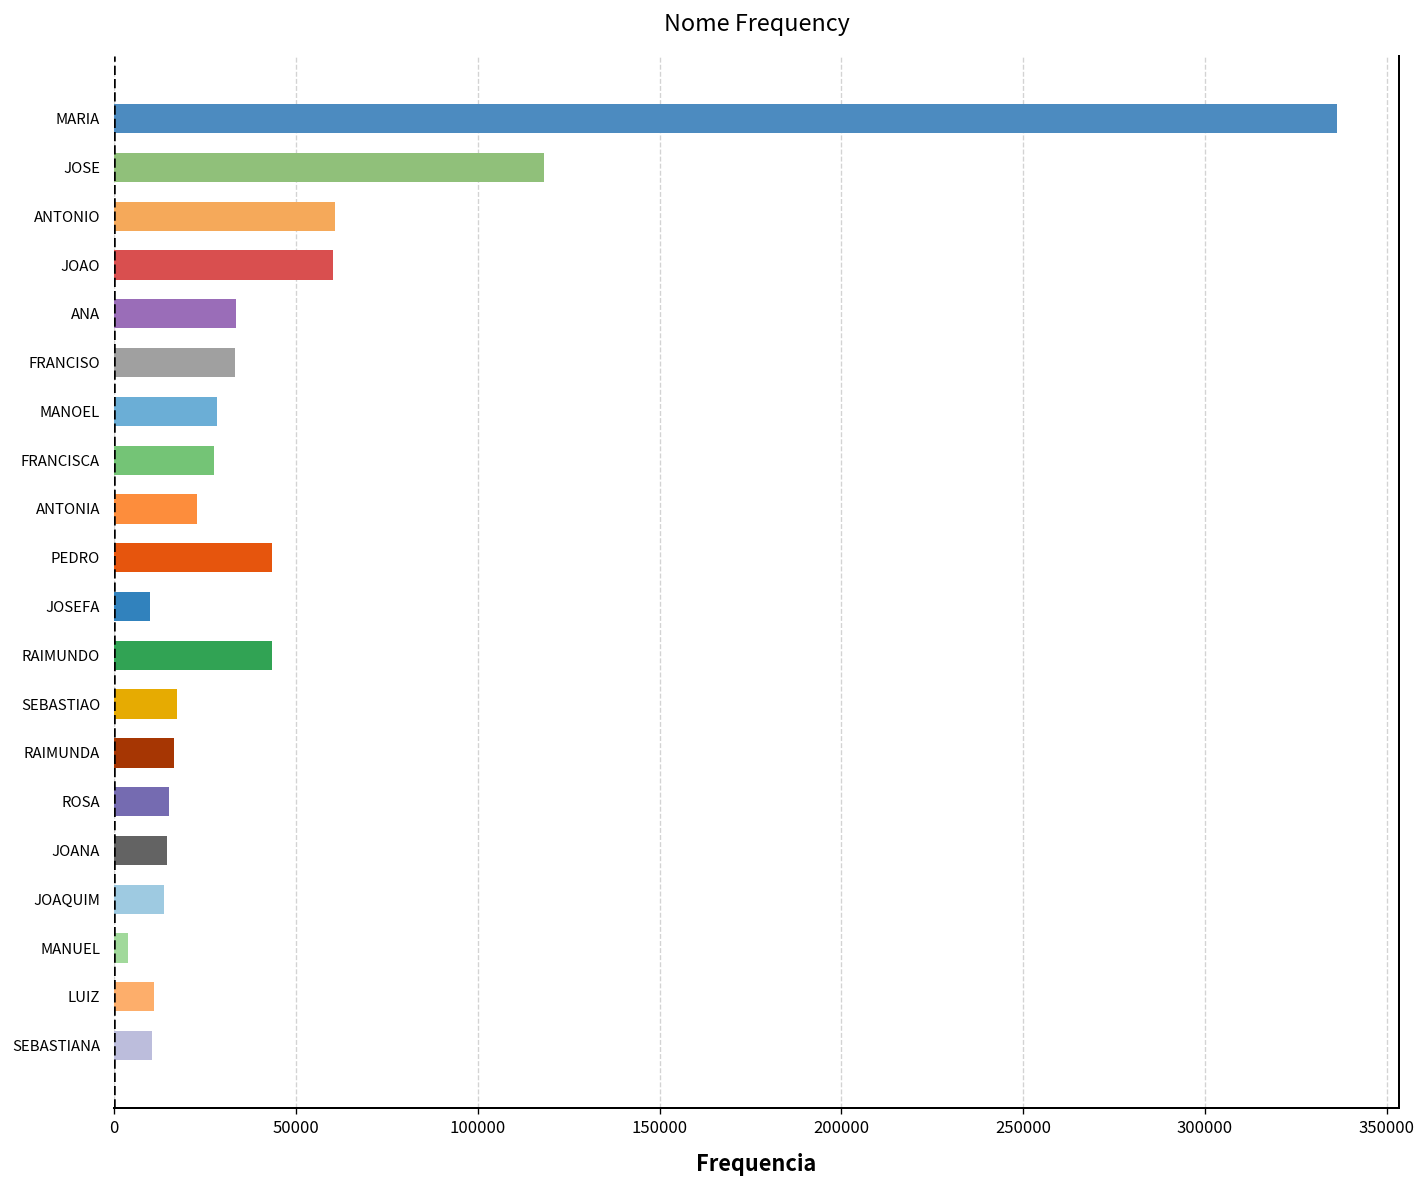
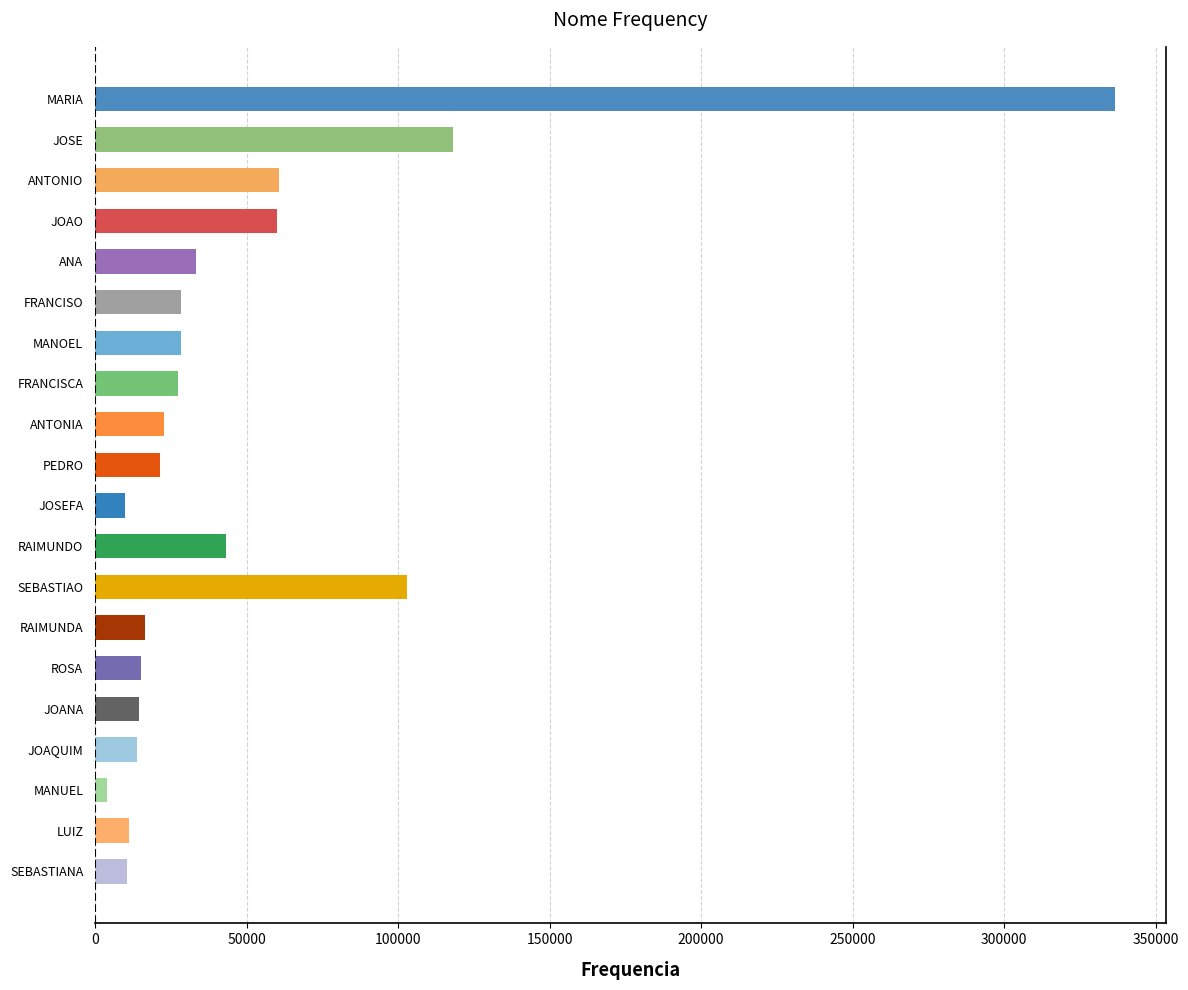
  {
    "MARIA": 336000,
    "JOSE": 118000,
    "ANTONIO": 61000,
    "JOAO": 60000,
    "ANA": 33000,
-   "FRANCISO": 33000,
+   "FRANCISO": 28000,
    "MANOEL": 28000,
    "FRANCISCA": 27000,
    "ANTONIA": 23000,
-   "PEDRO": 43000,
+   "PEDRO": 21000,
    "JOSEFA": 10000,
    "RAIMUNDO": 43000,
-   "SEBASTIAO": 17000,
+   "SEBASTIAO": 103000,
    "RAIMUNDA": 16000,
    "ROSA": 15000,
    "JOANA": 15000,
    "JOAQUIM": 14000,
    "MANUEL": 4000,
    "LUIZ": 11000,
    "SEBASTIANA": 10000
  }
